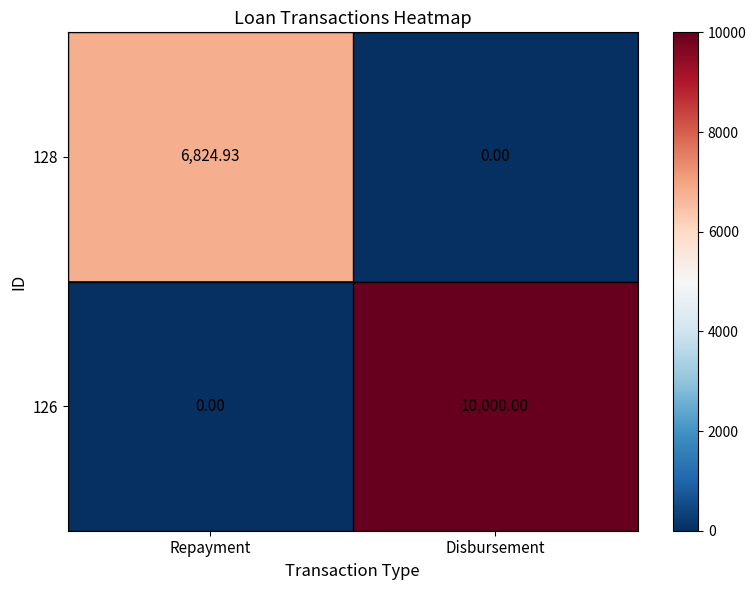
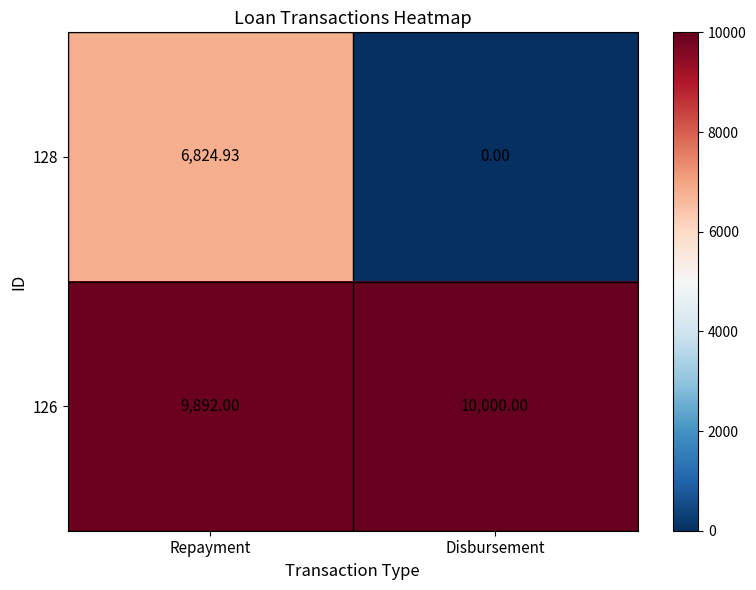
  {
    "128": {
      "Repayment": "6,824.93",
      "Disbursement": "0.00"
    },
    "126": {
-     "Repayment": "0.00",
+     "Repayment": "9,892.00",
      "Disbursement": "10,000.00"
    }
  }
